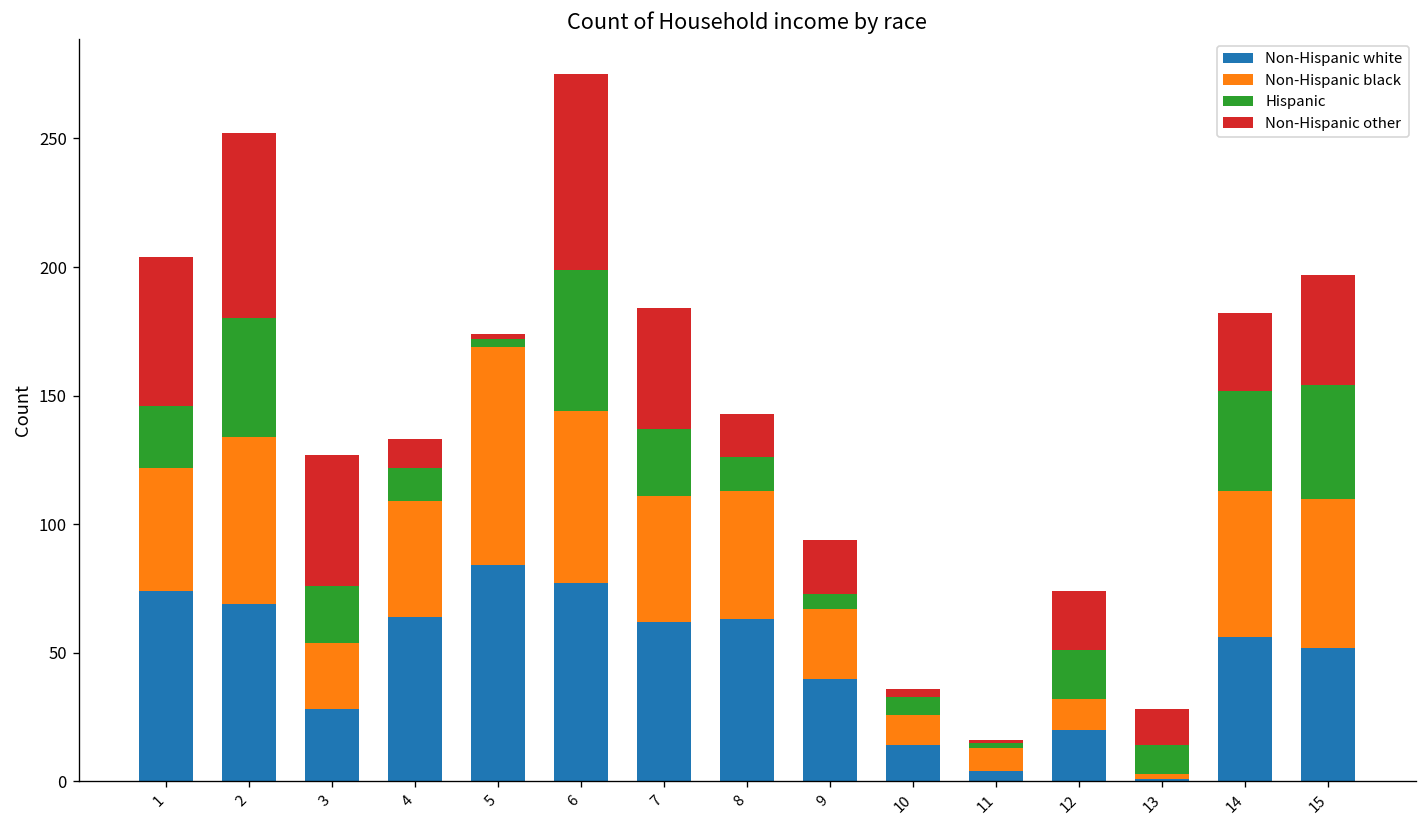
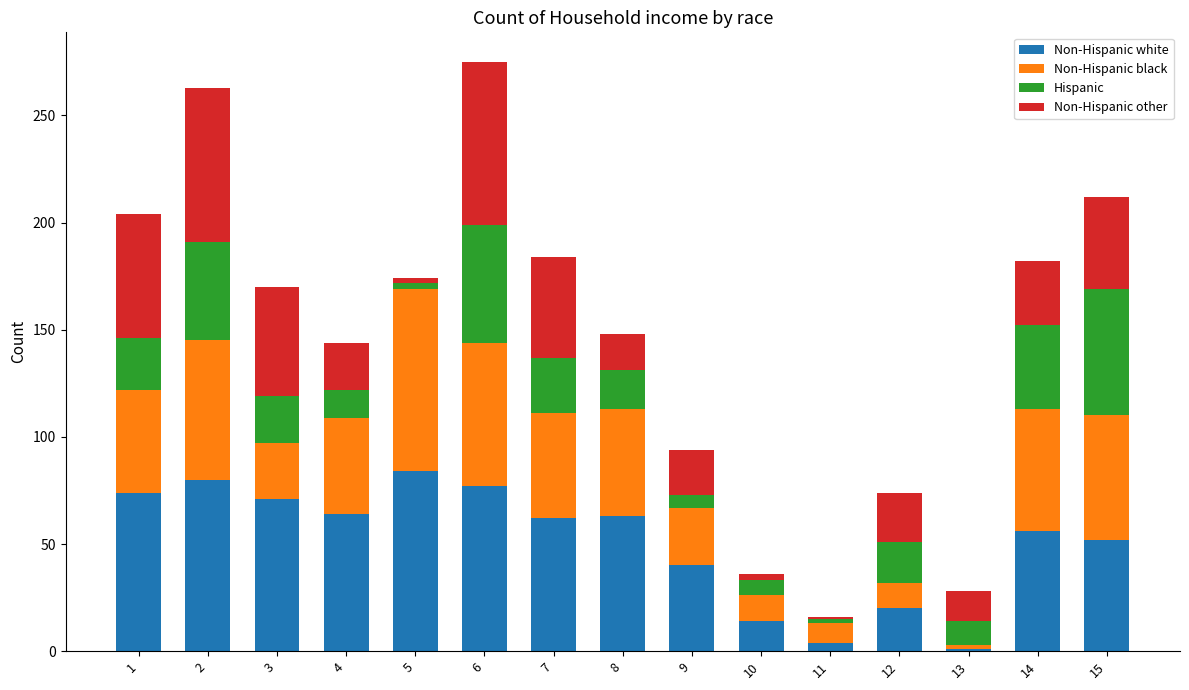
  {
    "Non-Hispanic white": {
      "1": 74,
-     "2": 69,
-     "3": 28,
+     "2": 80,
+     "3": 71,
      "4": 64,
      "5": 84,
      "6": 77,
      "7": 62,
      "8": 63,
      "9": 40,
      "10": 14,
      "11": 4,
      "12": 20,
      "14": 56,
      "15": 52
    },
    "Non-Hispanic black": {
      "1": 48,
      "2": 65,
      "3": 26,
      "4": 45,
      "5": 85,
      "6": 67,
      "7": 49,
      "8": 50,
      "9": 27,
      "10": 12,
      "11": 9,
      "12": 12,
      "13": 2,
      "14": 57,
      "15": 58
    },
    "Hispanic": {
      "1": 24,
      "2": 46,
      "3": 22,
      "4": 13,
      "5": 3,
      "6": 55,
      "7": 26,
-     "8": 13,
+     "8": 18,
      "9": 6,
      "10": 7,
      "11": 2,
      "12": 19,
      "13": 11,
      "14": 39,
-     "15": 44
+     "15": 59
    },
    "Non-Hispanic other": {
      "1": 58,
      "2": 72,
      "3": 51,
-     "4": 11,
+     "4": 22,
      "5": 2,
      "6": 76,
      "7": 47,
      "8": 17,
      "9": 21,
      "10": 3,
      "12": 23,
      "13": 14,
      "14": 30,
      "15": 43
    }
  }
